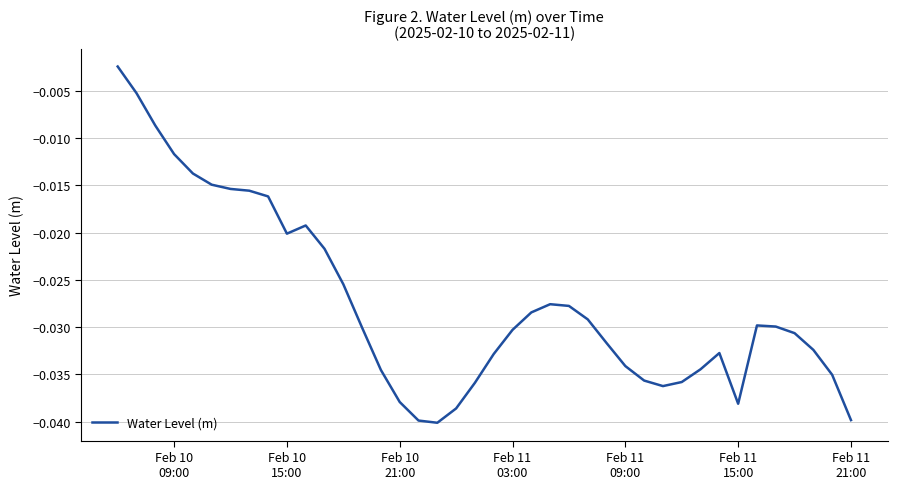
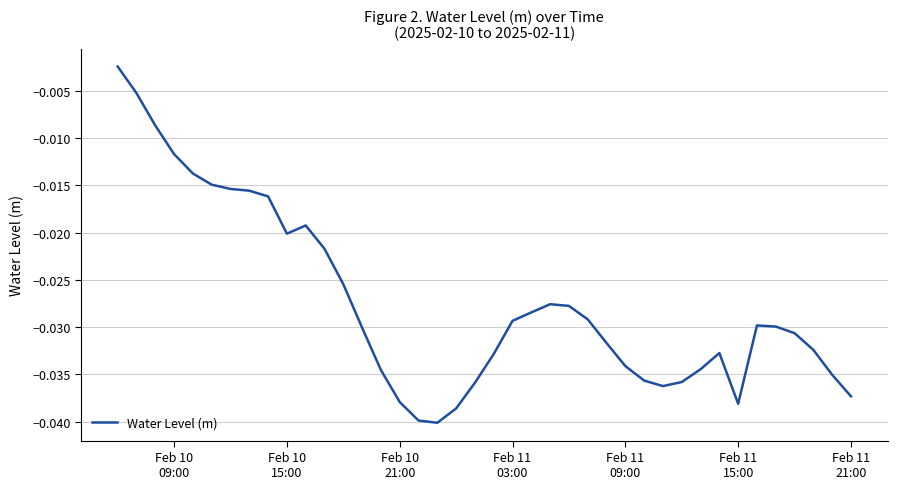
  {
    "Feb 10 09:00": -0.012,
    "Feb 10 15:00": -0.020,
    "Feb 10 21:00": -0.038,
-   "Feb 11 03:00": -0.030,
+   "Feb 11 03:00": -0.029,
    "Feb 11 09:00": -0.034,
    "Feb 11 15:00": -0.038,
-   "Feb 11 21:00": -0.040
+   "Feb 11 21:00": -0.037
  }
